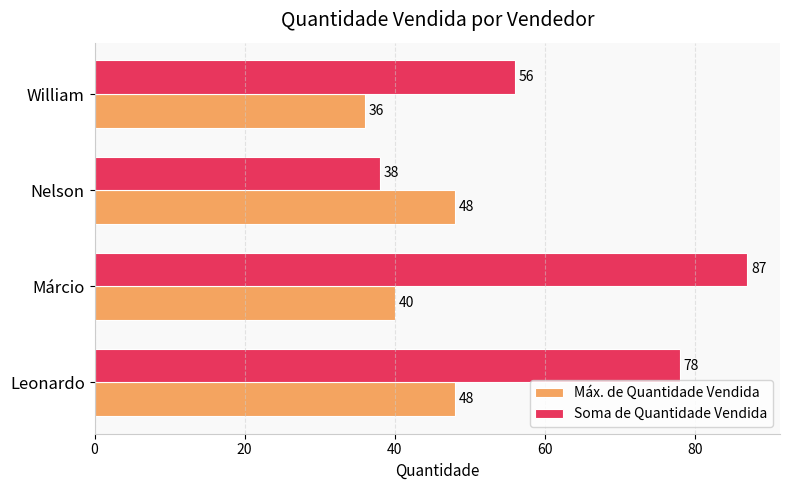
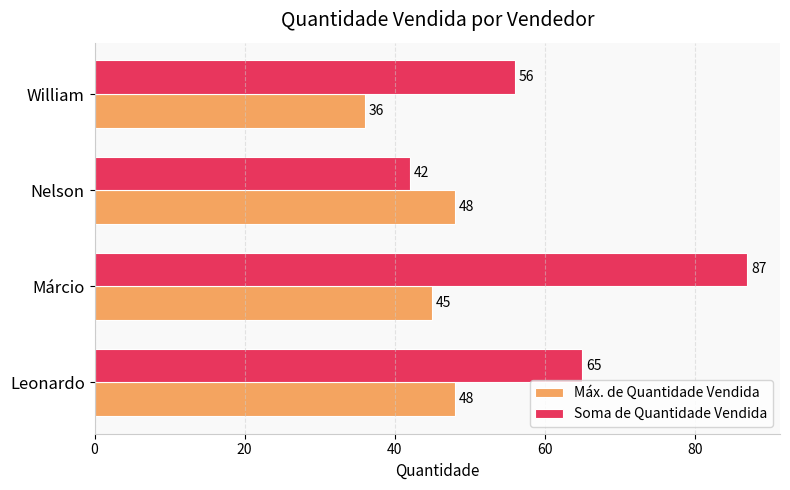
  {
    "Máx. de Quantidade Vendida": {
      "William": 36,
      "Nelson": 48,
-     "Márcio": 40,
+     "Márcio": 45,
      "Leonardo": 48
    },
    "Soma de Quantidade Vendida": {
      "William": 56,
-     "Nelson": 38,
+     "Nelson": 42,
      "Márcio": 87,
-     "Leonardo": 78
+     "Leonardo": 65
    }
  }
